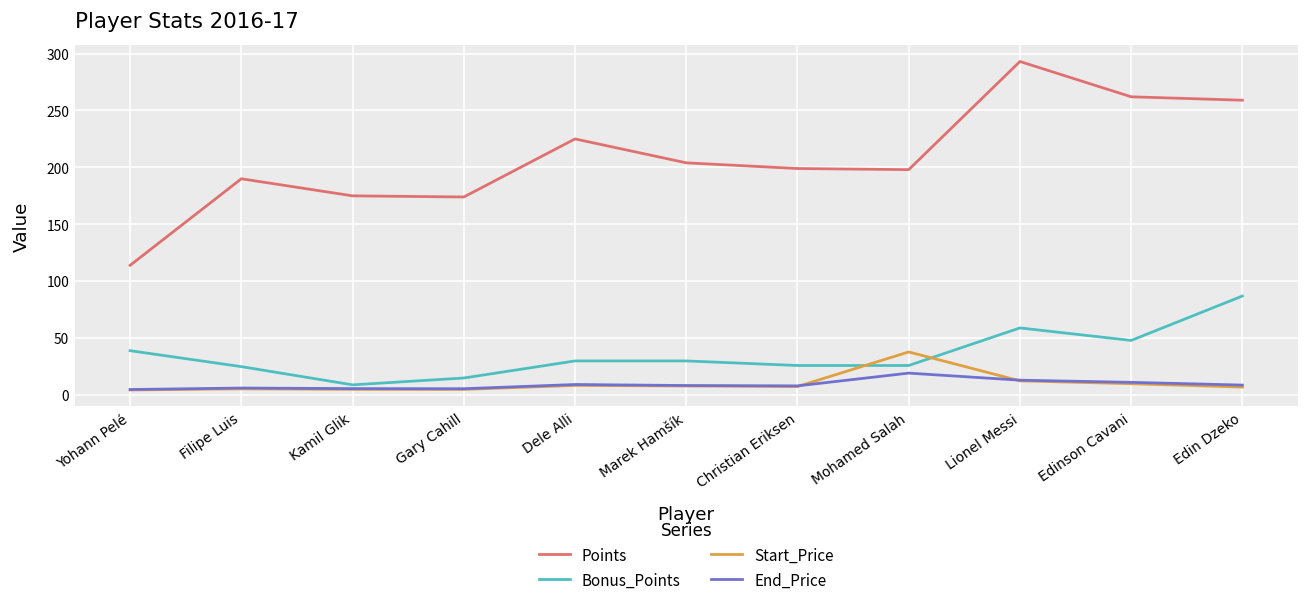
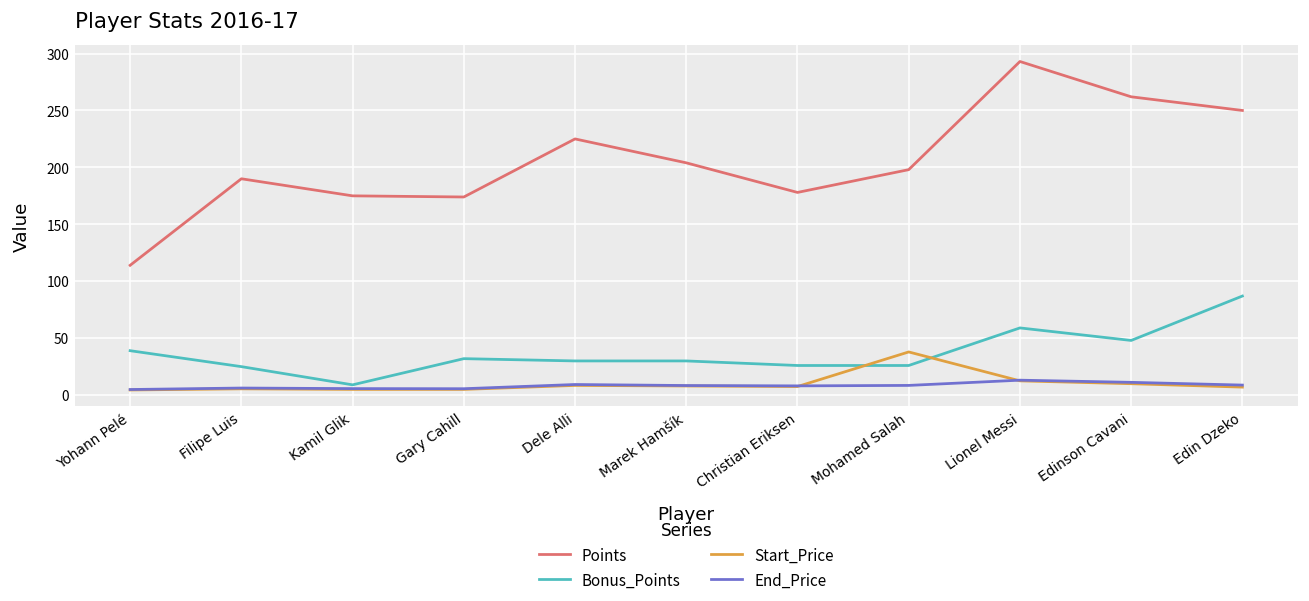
  {
    "Points": {
      "Yohann Pelé": 114,
      "Filipe Luis": 190,
      "Kamil Glik": 175,
      "Gary Cahill": 174,
      "Dele Alli": 225,
      "Marek Hamšík": 204,
-     "Christian Eriksen": 199,
+     "Christian Eriksen": 178,
      "Mohamed Salah": 198,
      "Lionel Messi": 293,
      "Edinson Cavani": 262,
-     "Edin Dzeko": 259
+     "Edin Dzeko": 250
    },
    "Bonus_Points": {
      "Yohann Pelé": 39,
      "Filipe Luis": 25,
      "Kamil Glik": 9,
-     "Gary Cahill": 15,
+     "Gary Cahill": 32,
      "Dele Alli": 30,
      "Marek Hamšík": 30,
      "Christian Eriksen": 26,
      "Mohamed Salah": 26,
      "Lionel Messi": 59,
      "Edinson Cavani": 48,
      "Edin Dzeko": 87
    },
    "Start_Price": {
      "Mohamed Salah": 38
    },
    "End_Price": {
-     "Mohamed Salah": 19
+     "Mohamed Salah": 9
    }
  }
